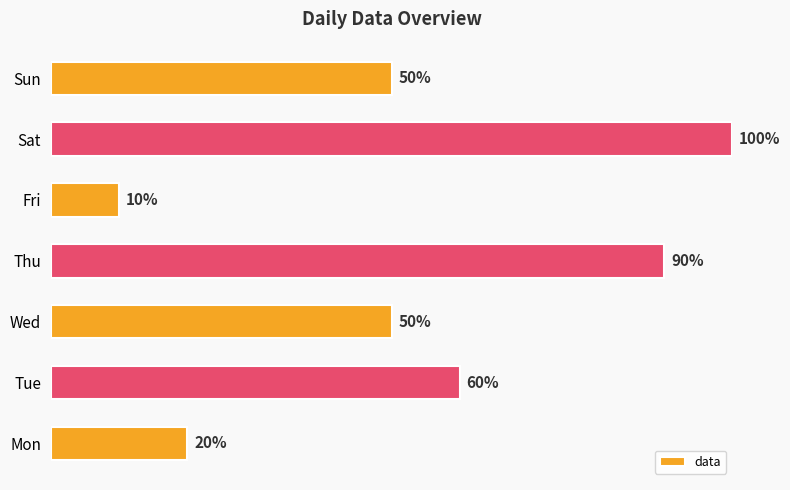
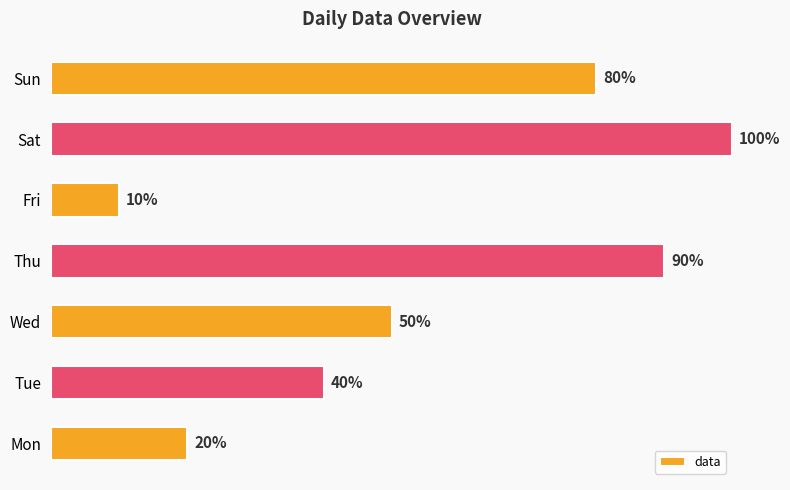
  {
-   "Sun": "50%",
+   "Sun": "80%",
    "Sat": "100%",
    "Fri": "10%",
    "Thu": "90%",
    "Wed": "50%",
-   "Tue": "60%",
+   "Tue": "40%",
    "Mon": "20%"
  }
